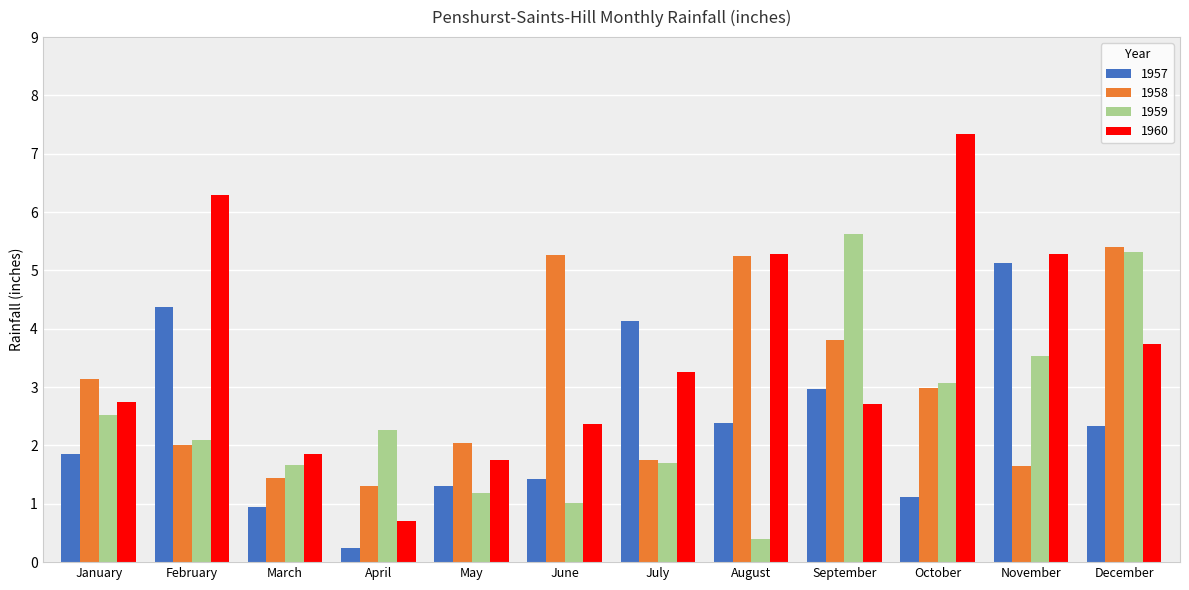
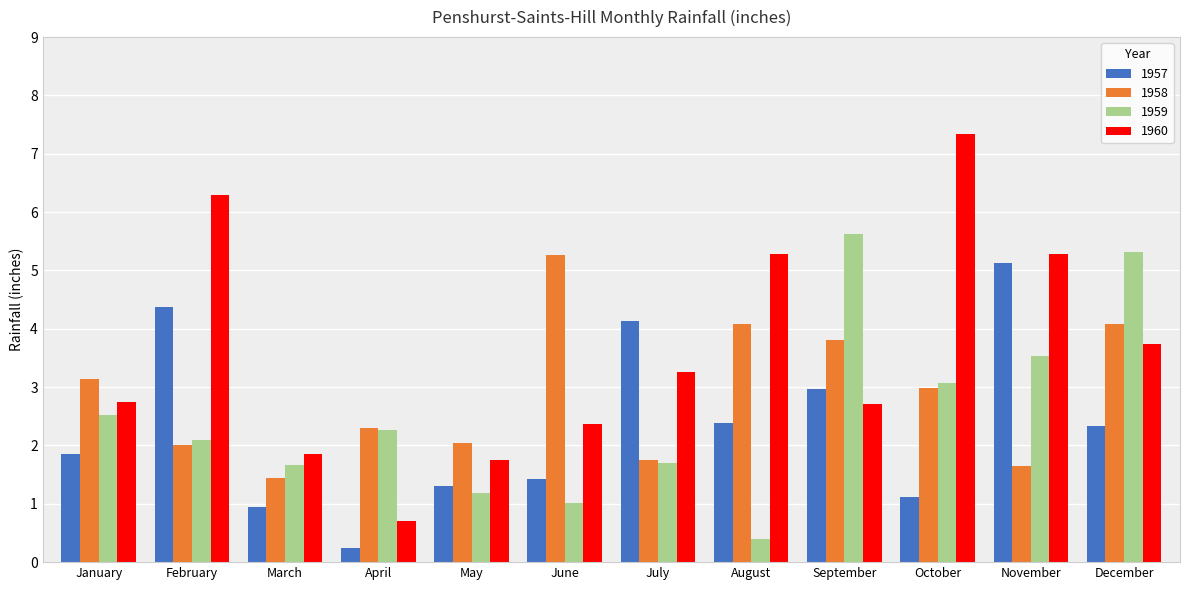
  {
    "1957": {
      "January": 1.9,
      "February": 4.4,
      "March": 1.0,
      "April": 0.2,
      "May": 1.3,
      "June": 1.4,
      "July": 4.1,
      "August": 2.4,
      "September": 3.0,
      "October": 1.1,
      "November": 5.1,
      "December": 2.3
    },
    "1958": {
      "January": 3.1,
      "February": 2.0,
      "March": 1.5,
-     "April": 1.3,
+     "April": 2.3,
      "May": 2.1,
      "June": 5.3,
      "July": 1.8,
-     "August": 5.3,
+     "August": 4.1,
      "September": 3.8,
      "October": 3.0,
      "November": 1.6,
-     "December": 5.4
+     "December": 4.1
    },
    "1959": {
      "January": 2.5,
      "February": 2.1,
      "March": 1.7,
      "April": 2.3,
      "May": 1.2,
      "June": 1.0,
      "July": 1.7,
      "August": 0.4,
      "September": 5.6,
      "October": 3.1,
      "November": 3.5,
      "December": 5.3
    },
    "1960": {
      "January": 2.7,
      "February": 6.3,
      "March": 1.9,
      "April": 0.7,
      "May": 1.8,
      "June": 2.4,
      "July": 3.3,
      "August": 5.3,
      "September": 2.7,
      "October": 7.3,
      "November": 5.3,
      "December": 3.7
    }
  }
